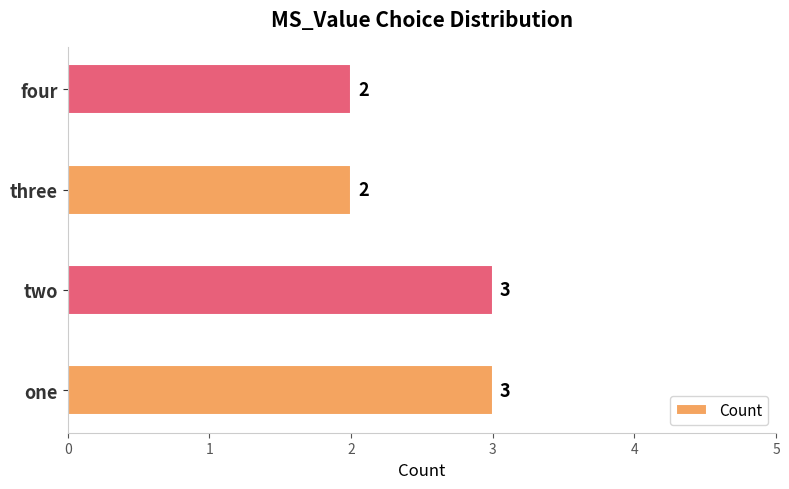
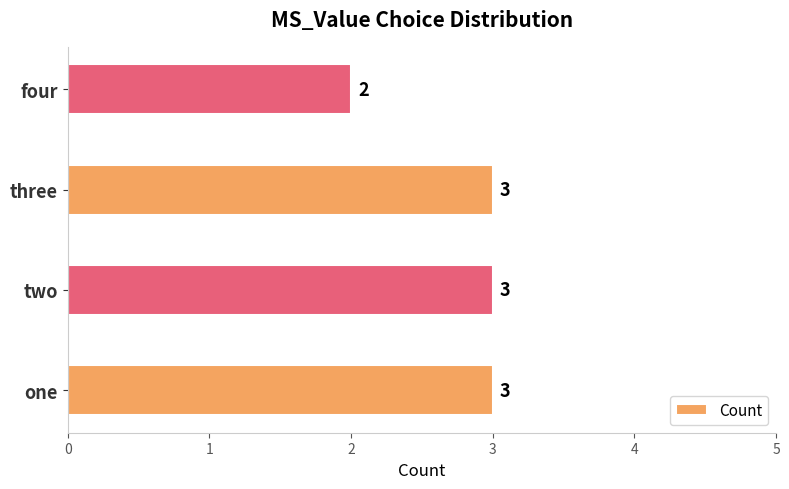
  {
    "four": 2,
-   "three": 2,
+   "three": 3,
    "two": 3,
    "one": 3
  }
